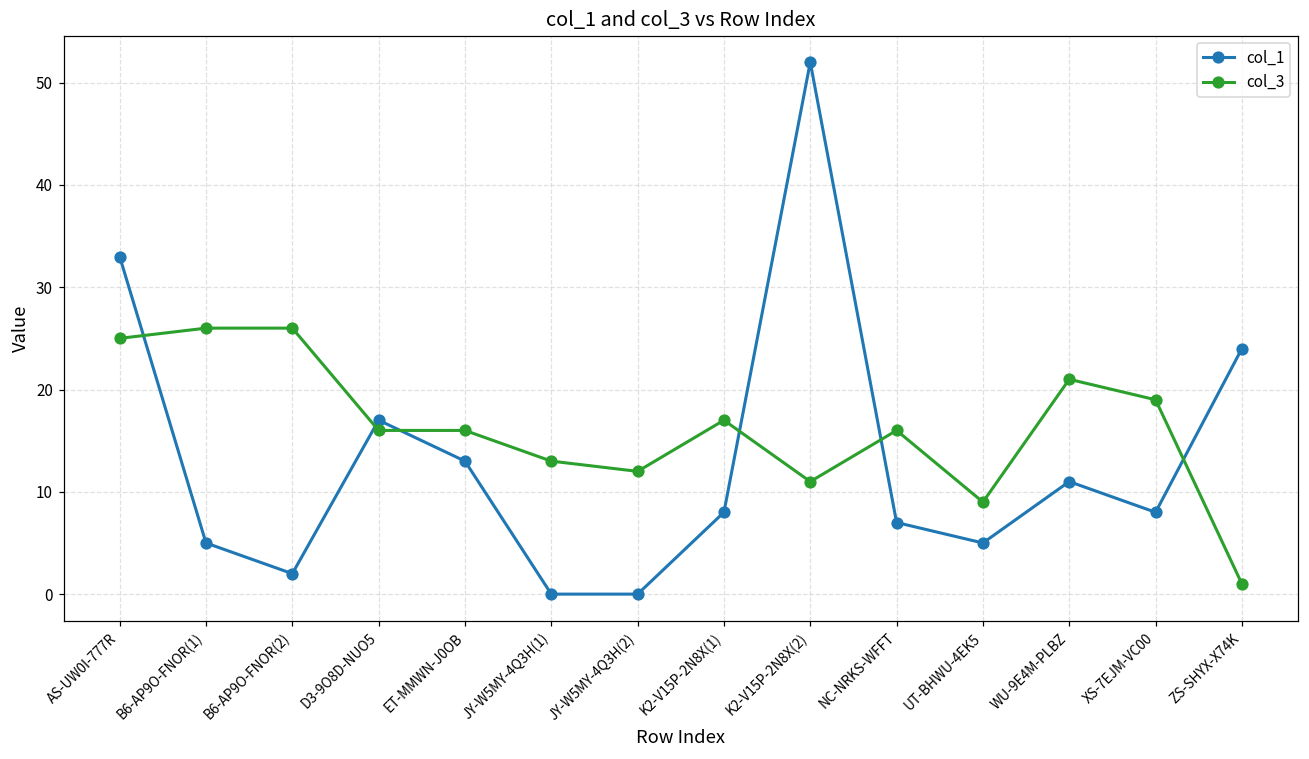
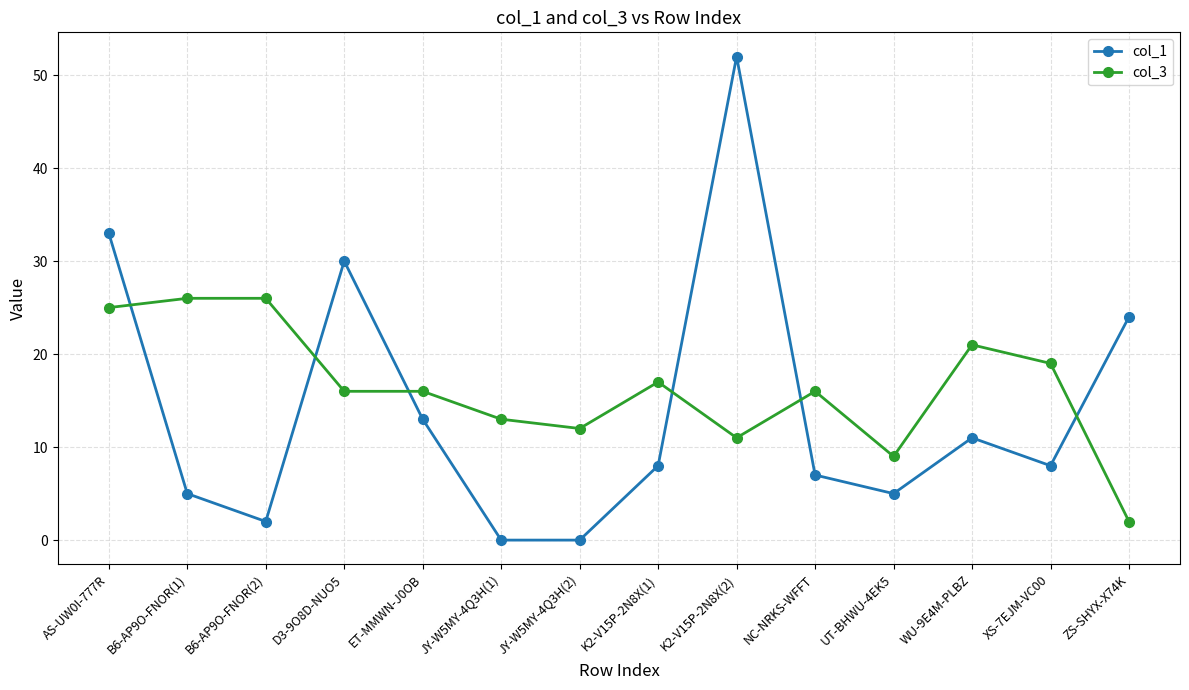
  {
    "col_1": {
      "AS-UW0I-777R": 33,
      "B6-AP9O-FNOR(1)": 5,
      "B6-AP9O-FNOR(2)": 2,
-     "D3-9O8D-NUO5": 17,
+     "D3-9O8D-NUO5": 30,
      "ET-MMWN-J0OB": 13,
      "JY-W5MY-4Q3H(1)": 0,
      "JY-W5MY-4Q3H(2)": 0,
      "K2-V15P-2N8X(1)": 8,
      "K2-V15P-2N8X(2)": 52,
      "NC-NRKS-WFFT": 7,
      "UT-BHWU-4EK5": 5,
      "WU-9E4M-PLBZ": 11,
      "XS-7EJM-VC00": 8,
      "ZS-SHYX-X74K": 24
    },
    "col_3": {
      "AS-UW0I-777R": 25,
      "B6-AP9O-FNOR(1)": 26,
      "B6-AP9O-FNOR(2)": 26,
      "D3-9O8D-NUO5": 16,
      "ET-MMWN-J0OB": 16,
      "JY-W5MY-4Q3H(1)": 13,
      "JY-W5MY-4Q3H(2)": 12,
      "K2-V15P-2N8X(1)": 17,
      "K2-V15P-2N8X(2)": 11,
      "NC-NRKS-WFFT": 16,
      "UT-BHWU-4EK5": 9,
      "WU-9E4M-PLBZ": 21,
      "XS-7EJM-VC00": 19,
-     "ZS-SHYX-X74K": 1
+     "ZS-SHYX-X74K": 2
    }
  }
